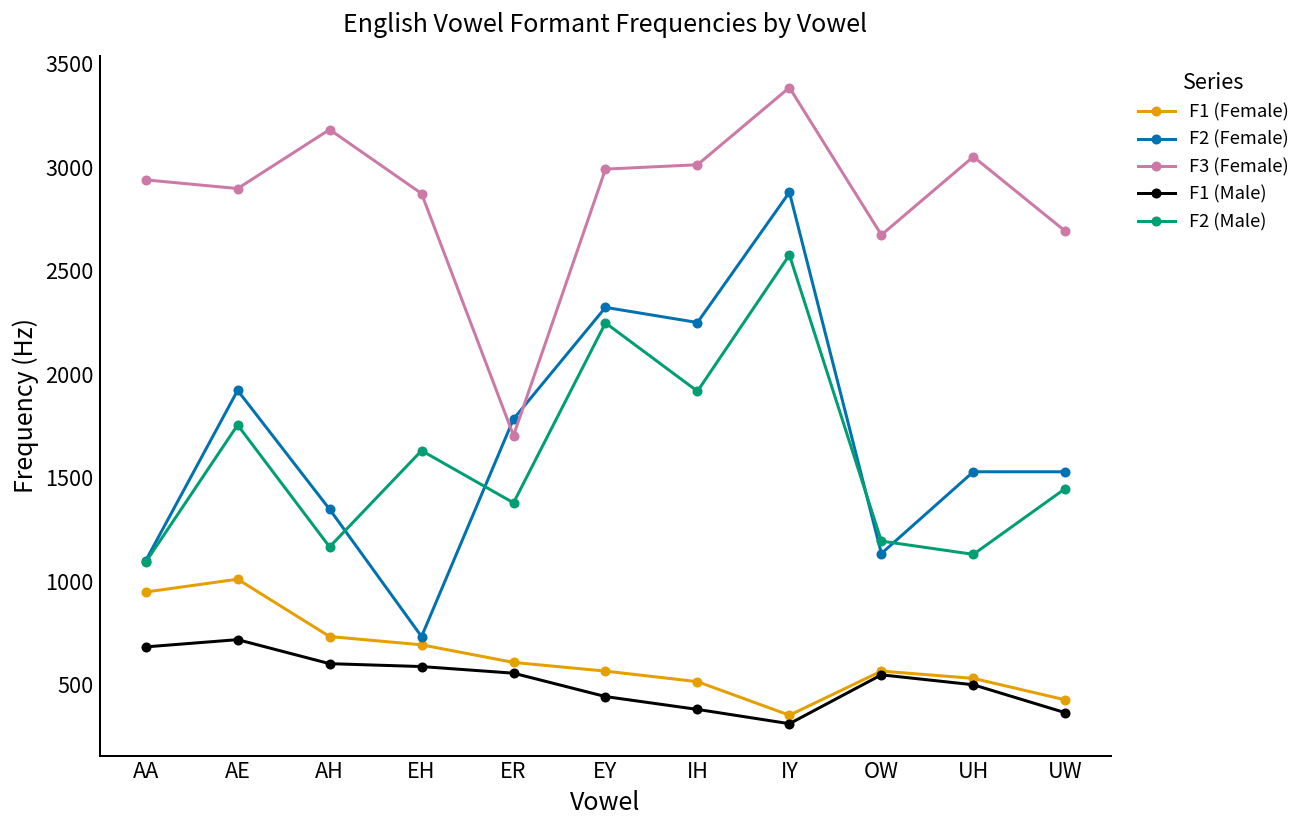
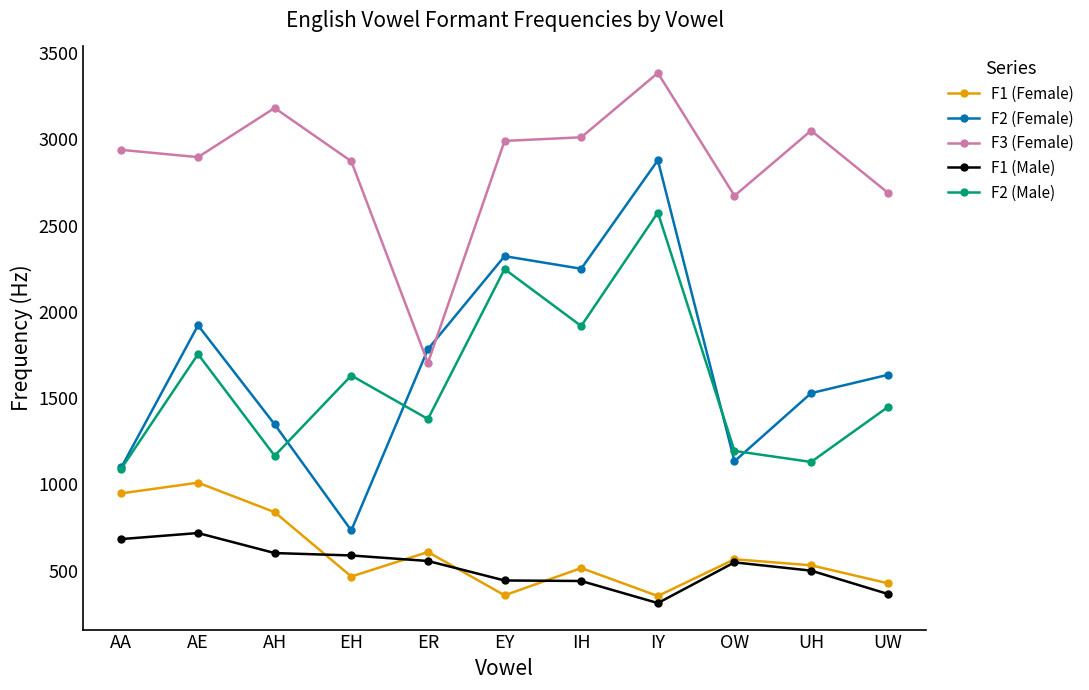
  {
    "F1 (Female)": {
      "AA": 950,
      "AE": 1010,
-     "AH": 730,
-     "EH": 690,
+     "AH": 840,
+     "EH": 470,
      "ER": 610,
-     "EY": 570,
+     "EY": 360,
      "IH": 520,
      "IY": 350,
      "OW": 570,
      "UH": 530,
      "UW": 430
    },
    "F2 (Female)": {
      "AE": 1920,
      "AH": 1350,
      "EH": 730,
      "ER": 1780,
      "EY": 2320,
      "IH": 2250,
      "IY": 2880,
      "OW": 1130,
      "UH": 1530,
-     "UW": 1530
+     "UW": 1640
    },
    "F3 (Female)": {
      "AA": 2940,
      "AE": 2900,
      "AH": 3180,
      "EH": 2870,
      "ER": 1700,
      "EY": 2990,
      "IH": 3010,
      "IY": 3390,
      "OW": 2670,
      "UH": 3050,
      "UW": 2690
    },
    "F1 (Male)": {
      "AA": 680,
      "AE": 720,
      "AH": 600,
      "EH": 590,
      "ER": 560,
      "EY": 440,
-     "IH": 380,
+     "IH": 440,
      "IY": 310,
      "OW": 550,
      "UH": 500,
      "UW": 370
    },
    "F2 (Male)": {
      "AE": 1760,
      "AH": 1170,
      "EH": 1630,
      "ER": 1380,
      "EY": 2250,
      "IH": 1920,
      "IY": 2580,
      "OW": 1190,
      "UH": 1130,
      "UW": 1450
    }
  }
